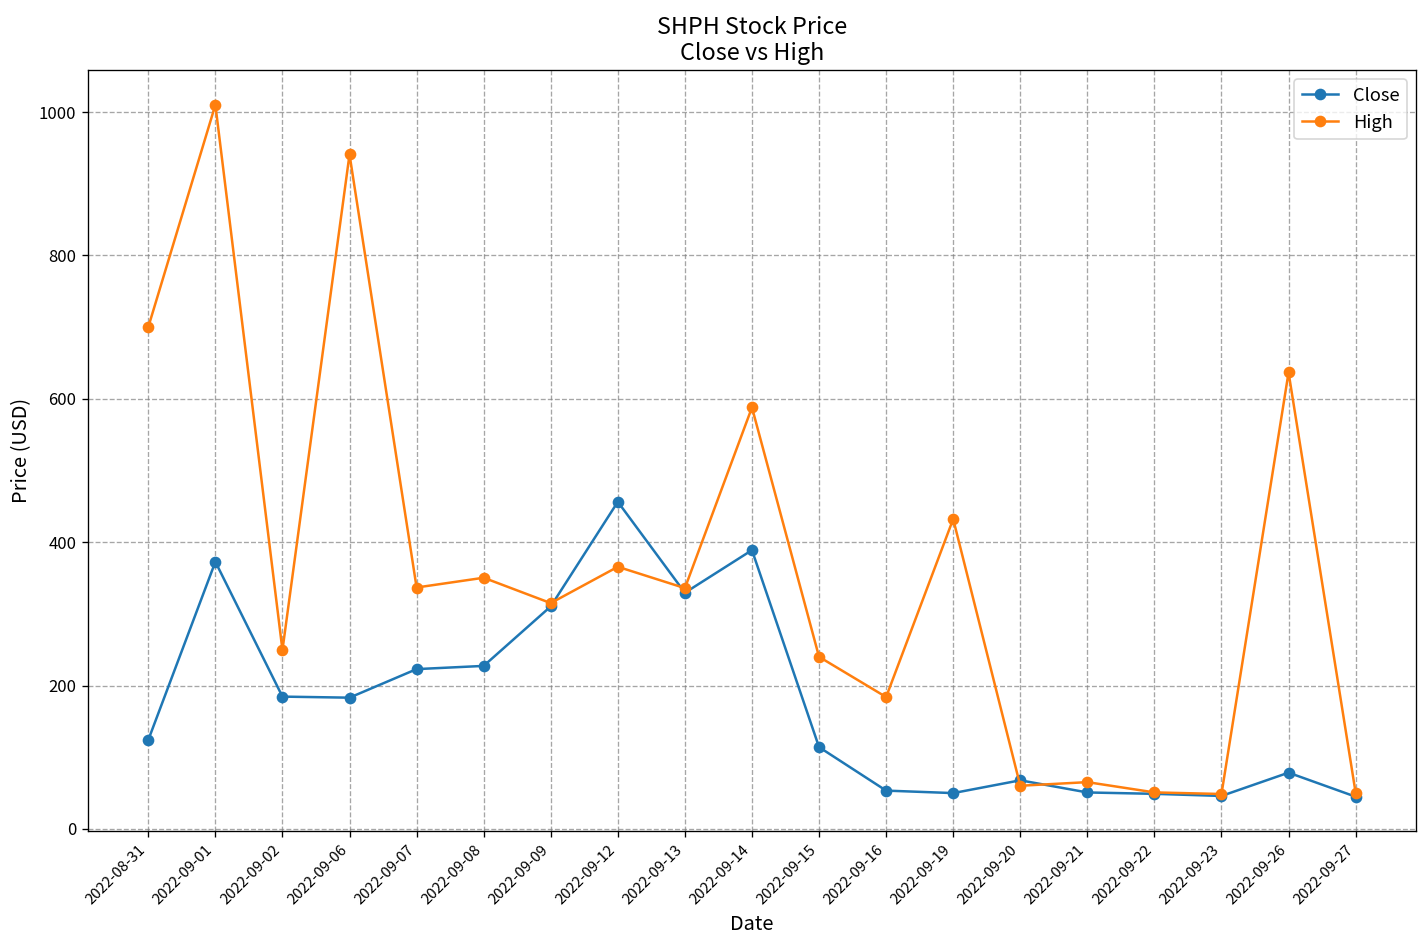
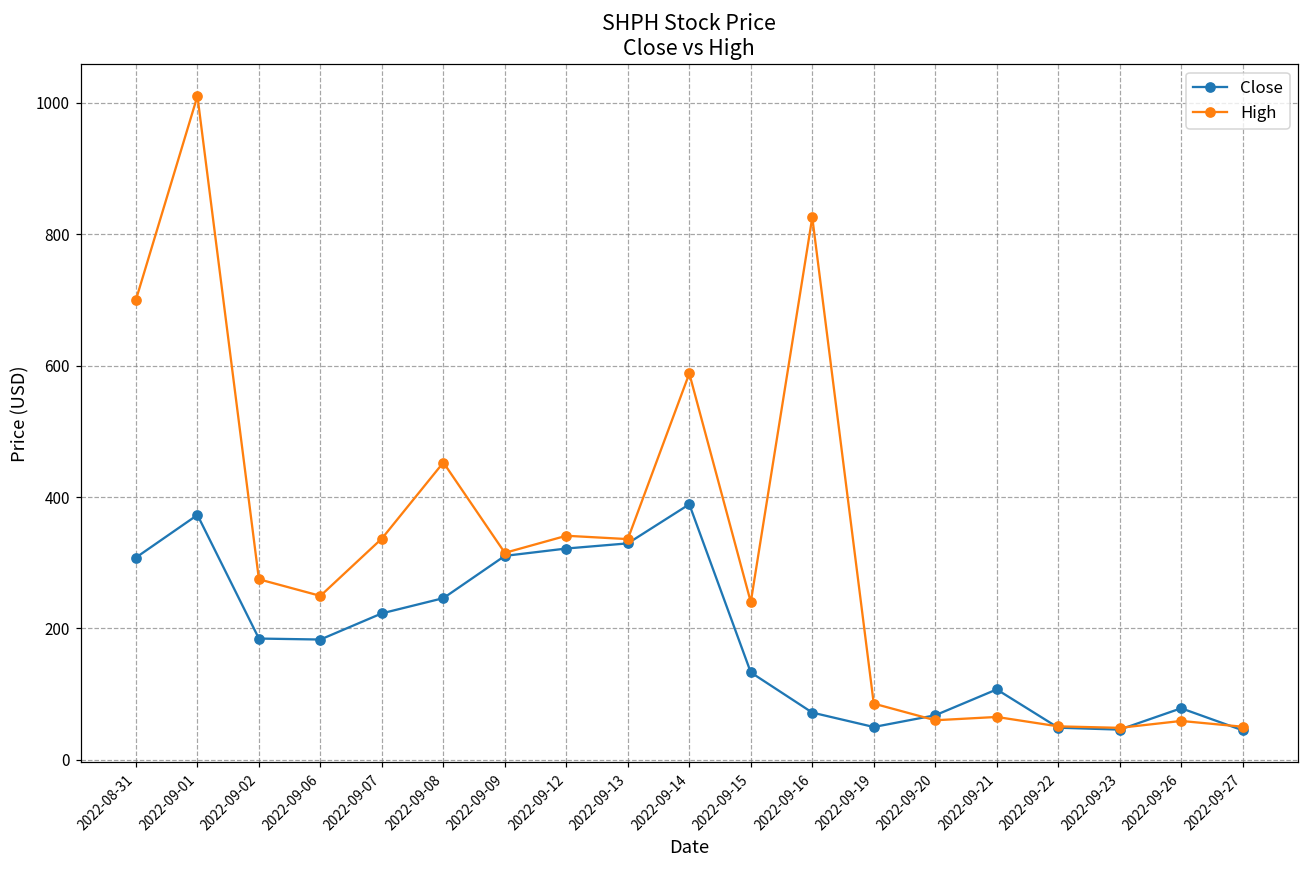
  {
    "Close": {
-     "2022-08-31": 120,
+     "2022-08-31": 310,
      "2022-09-01": 370,
      "2022-09-02": 180,
      "2022-09-06": 180,
      "2022-09-07": 220,
-     "2022-09-08": 230,
+     "2022-09-08": 250,
      "2022-09-09": 310,
-     "2022-09-12": 460,
+     "2022-09-12": 320,
      "2022-09-13": 330,
      "2022-09-14": 390,
-     "2022-09-15": 110,
-     "2022-09-16": 50,
+     "2022-09-15": 130,
+     "2022-09-16": 70,
      "2022-09-19": 50,
      "2022-09-20": 70,
-     "2022-09-21": 50,
+     "2022-09-21": 110,
      "2022-09-26": 80,
      "2022-09-27": 40
    },
    "High": {
      "2022-08-31": 700,
      "2022-09-01": 1010,
-     "2022-09-02": 250,
-     "2022-09-06": 940,
+     "2022-09-02": 270,
+     "2022-09-06": 250,
      "2022-09-07": 340,
-     "2022-09-08": 350,
+     "2022-09-08": 450,
      "2022-09-09": 320,
-     "2022-09-12": 370,
+     "2022-09-12": 340,
      "2022-09-13": 340,
      "2022-09-14": 590,
      "2022-09-15": 240,
-     "2022-09-16": 180,
-     "2022-09-19": 430,
+     "2022-09-16": 830,
+     "2022-09-19": 90,
      "2022-09-20": 60,
      "2022-09-21": 70,
-     "2022-09-26": 640,
+     "2022-09-26": 60,
      "2022-09-27": 50
    }
  }
